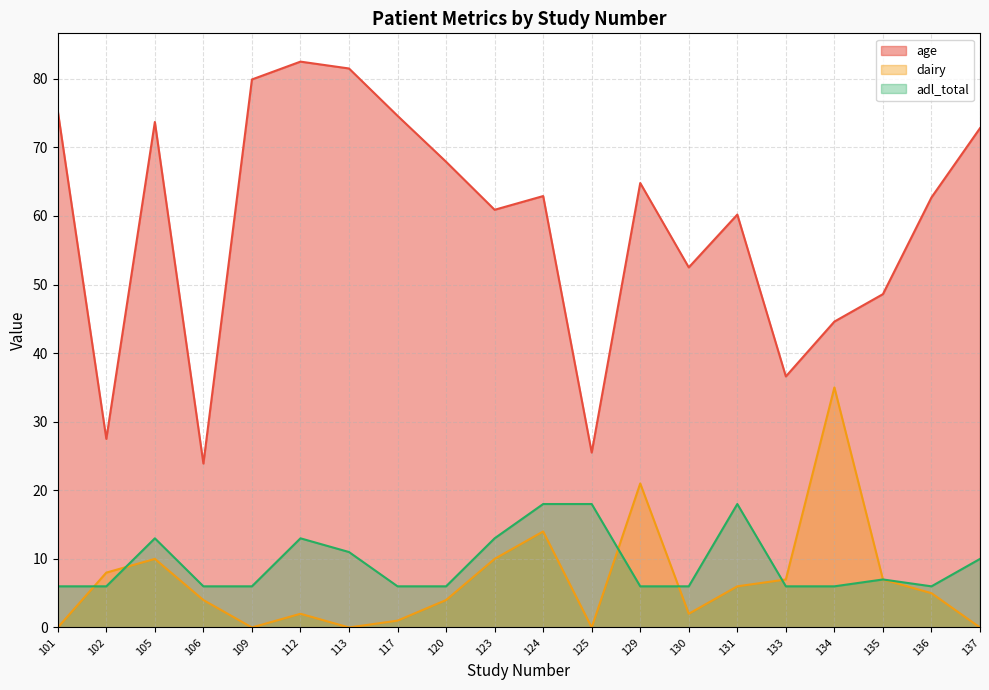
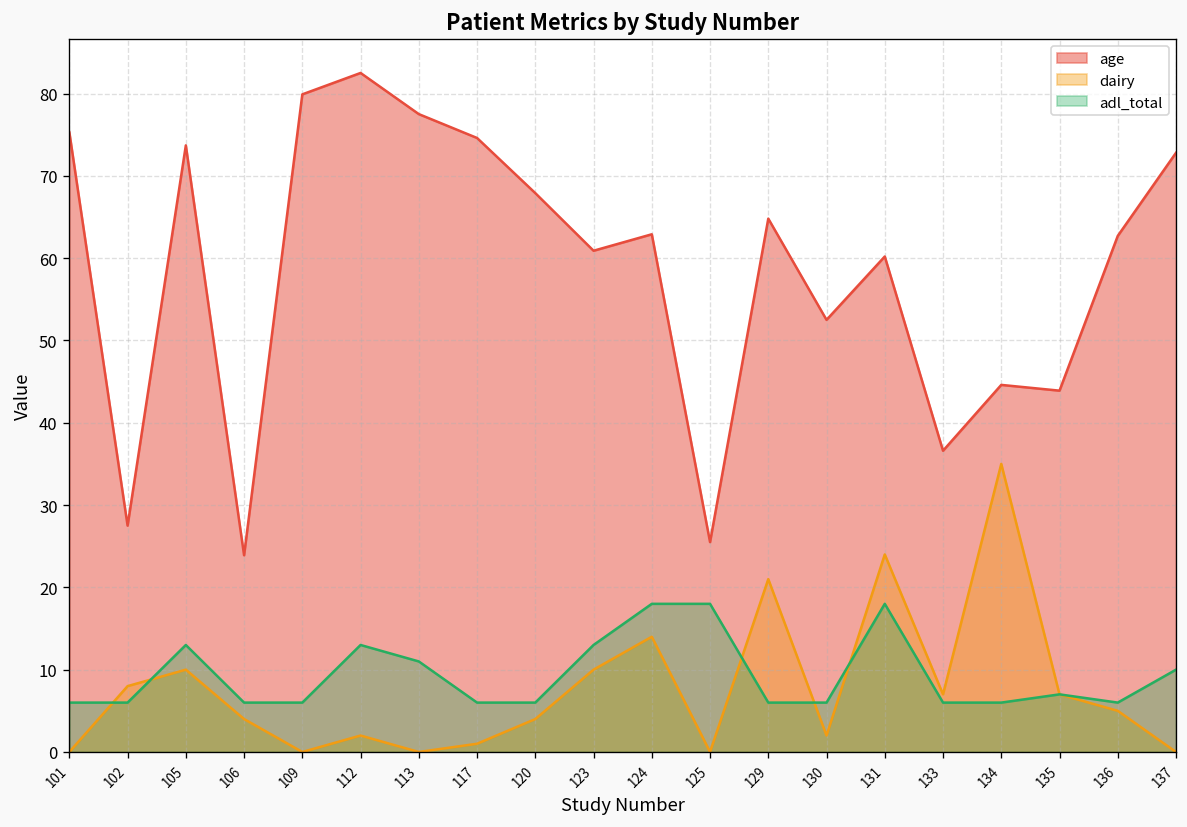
  {
    "age": {
      "101": 75,
      "102": 28,
      "105": 74,
      "106": 24,
      "109": 80,
      "112": 83,
-     "113": 82,
+     "113": 78,
      "117": 75,
      "120": 68,
      "123": 61,
      "124": 63,
      "125": 26,
      "129": 65,
      "130": 53,
      "131": 60,
      "133": 37,
      "134": 45,
-     "135": 49,
+     "135": 44,
      "136": 63,
      "137": 73
    },
    "dairy": {
      "101": 0,
      "102": 8,
      "105": 10,
      "106": 4,
      "109": 0,
      "112": 2,
      "113": 0,
      "117": 1,
      "120": 4,
      "123": 10,
      "124": 14,
      "125": 0,
      "129": 21,
      "130": 2,
-     "131": 6,
+     "131": 24,
      "133": 7,
      "134": 35,
      "136": 5,
      "137": 0
    },
    "adl_total": {
      "101": 6,
      "102": 6,
      "105": 13,
      "106": 6,
      "109": 6,
      "112": 13,
      "113": 11,
      "117": 6,
      "120": 6,
      "123": 13,
      "124": 18,
      "125": 18,
      "129": 6,
      "130": 6,
      "131": 18,
      "133": 6,
      "134": 6,
      "136": 6,
      "137": 10
    }
  }
